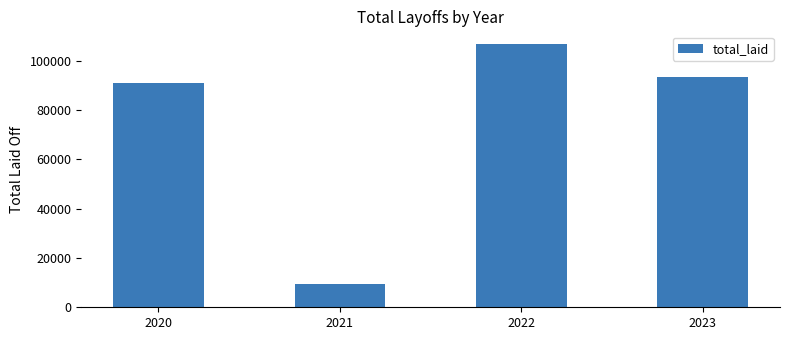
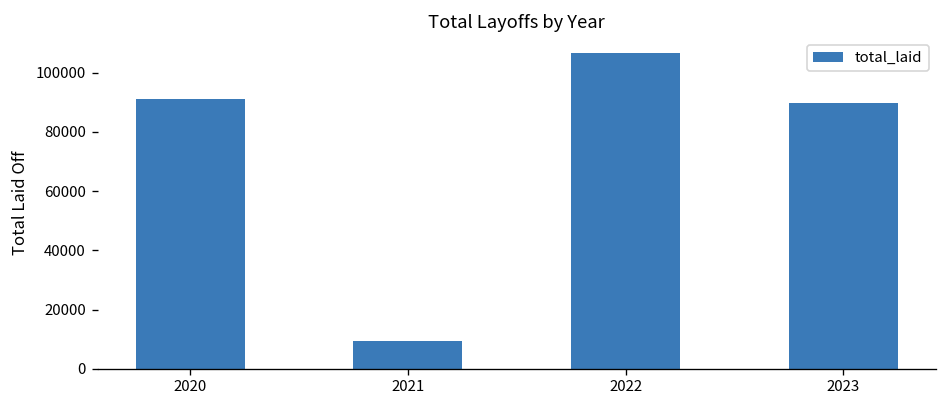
  {
    "2020": 91000,
    "2021": 9000,
    "2022": 107000,
-   "2023": 93000
+   "2023": 90000
  }
